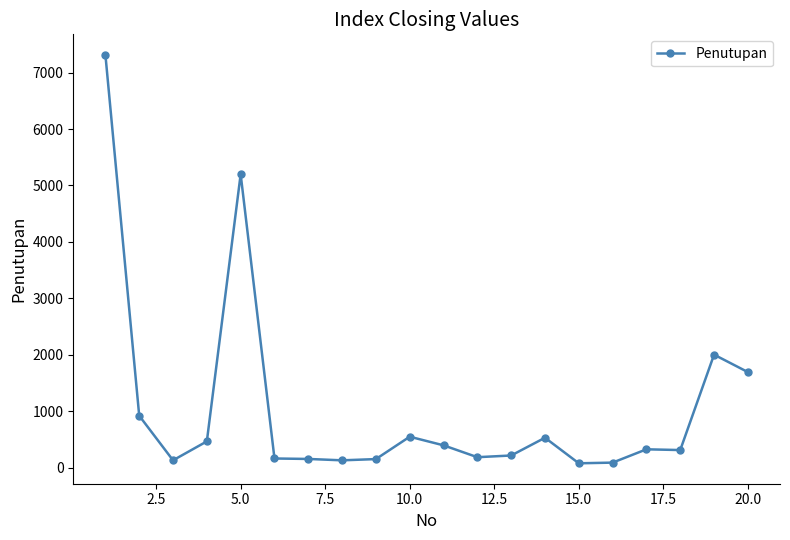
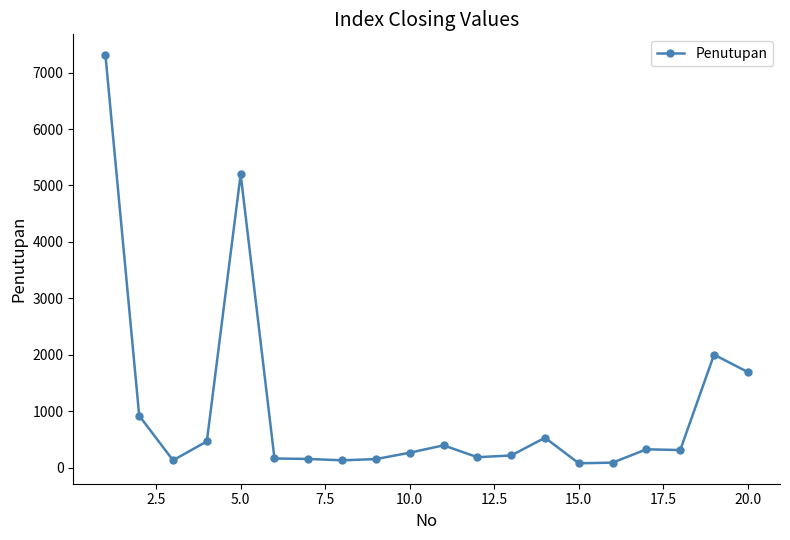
  {
    "5.0": 5200,
-   "10.0": 500,
+   "10.0": 300,
    "15.0": 100,
    "20.0": 1700
  }
